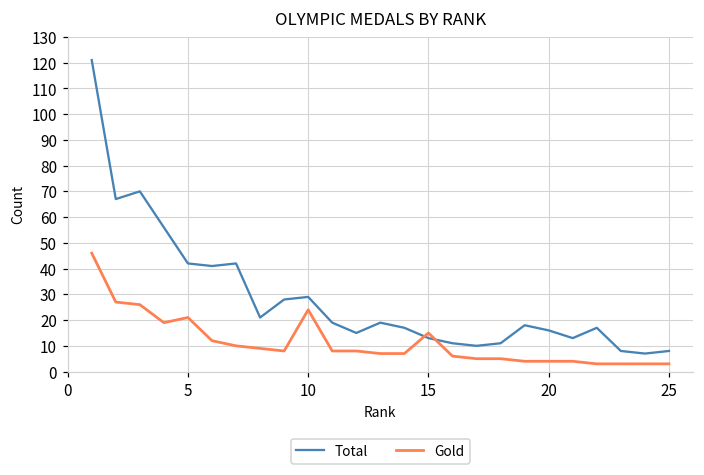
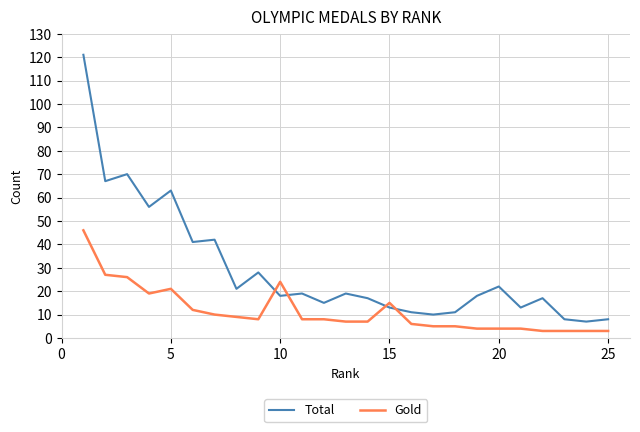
  {
    "Total": {
-     "5": 42,
-     "10": 29,
+     "5": 63,
+     "10": 18,
      "15": 13,
-     "20": 16,
+     "20": 22,
      "25": 8
    },
    "Gold": {
      "5": 21,
      "10": 24,
      "15": 15,
      "20": 4,
      "25": 3
    }
  }
